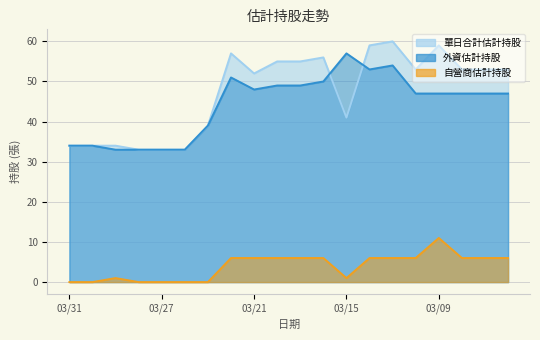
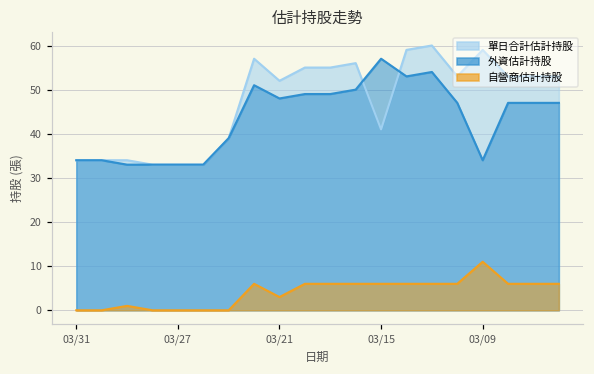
  {
    "單日合計估計持股": {
      "03/21": 52,
      "03/15": 41
    },
    "外資估計持股": {
      "03/21": 48,
      "03/15": 57,
-     "03/09": 47
+     "03/09": 34
    },
    "自營商估計持股": {
      "03/31": 0,
      "03/27": 0,
-     "03/21": 6,
-     "03/15": 1,
+     "03/21": 3,
+     "03/15": 6,
      "03/09": 11
    }
  }
